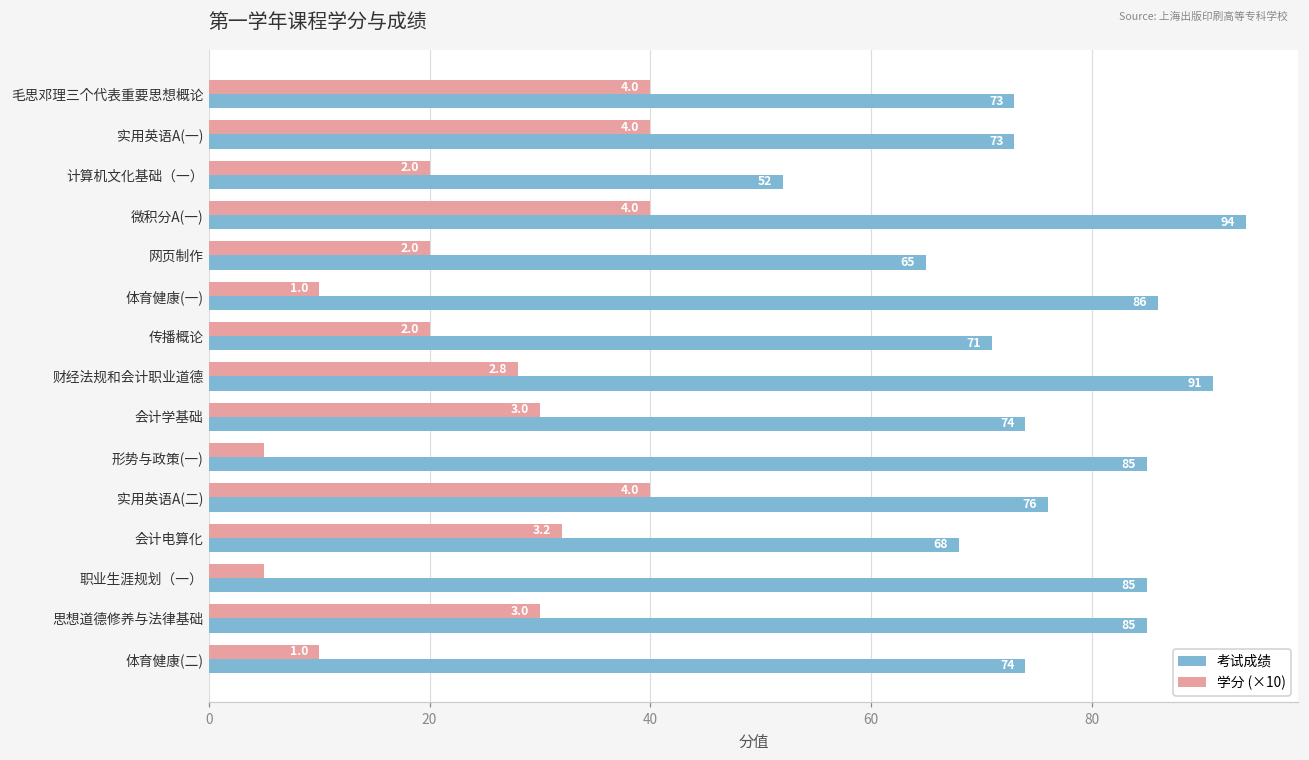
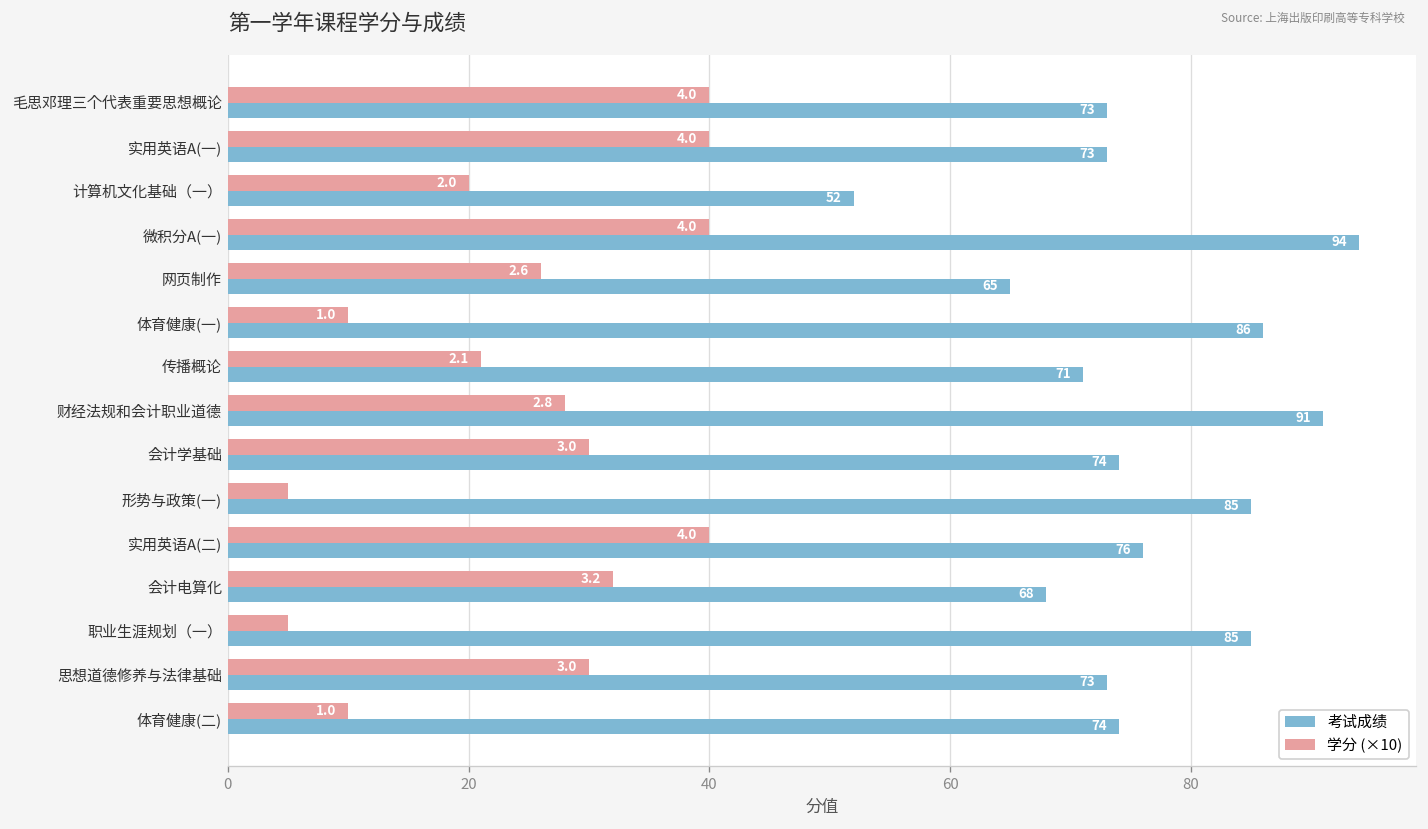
  {
    "考试成绩": {
      "毛思邓理三个代表重要思想概论": 73,
      "实用英语A(一)": 73,
      "计算机文化基础（一）": 52,
      "微积分A(一)": 94,
      "网页制作": 65,
      "体育健康(一)": 86,
      "传播概论": 71,
      "财经法规和会计职业道德": 91,
      "会计学基础": 74,
      "形势与政策(一)": 85,
      "实用英语A(二)": 76,
      "会计电算化": 68,
      "职业生涯规划（一）": 85,
-     "思想道德修养与法律基础": 85,
+     "思想道德修养与法律基础": 73,
      "体育健康(二)": 74
    },
    "学分 (×10)": {
-     "网页制作": 2.0,
-     "传播概论": 2.0
+     "网页制作": 2.6,
+     "传播概论": 2.1
    }
  }
